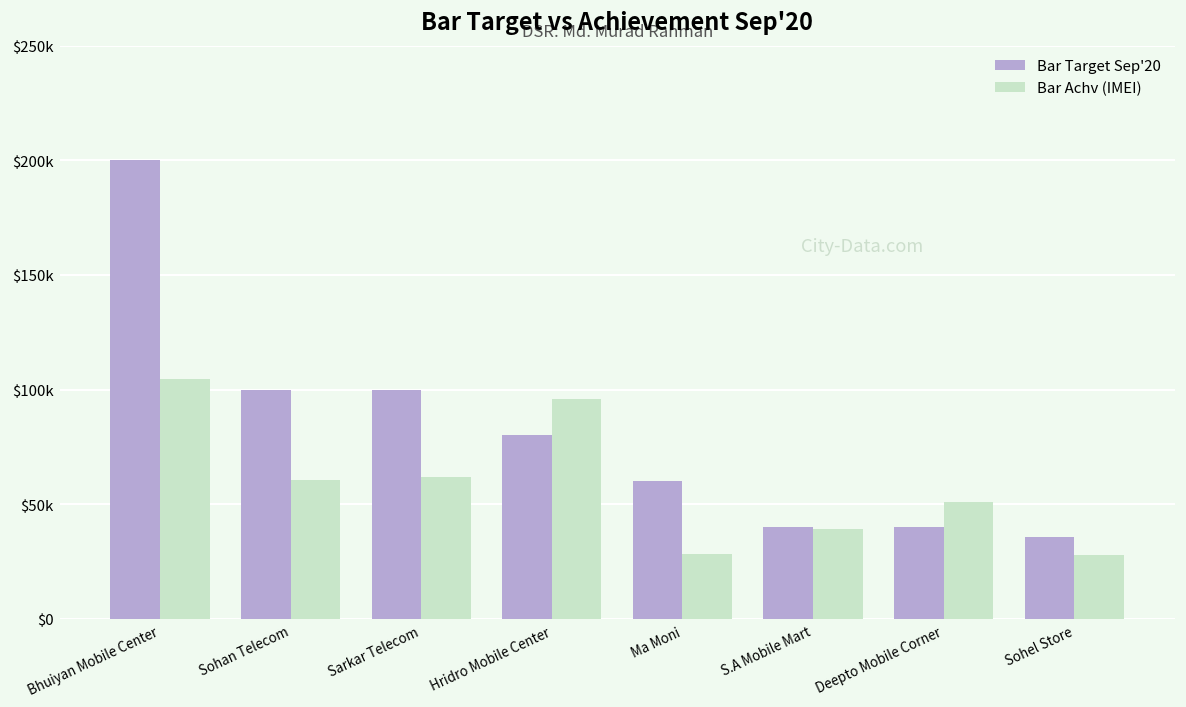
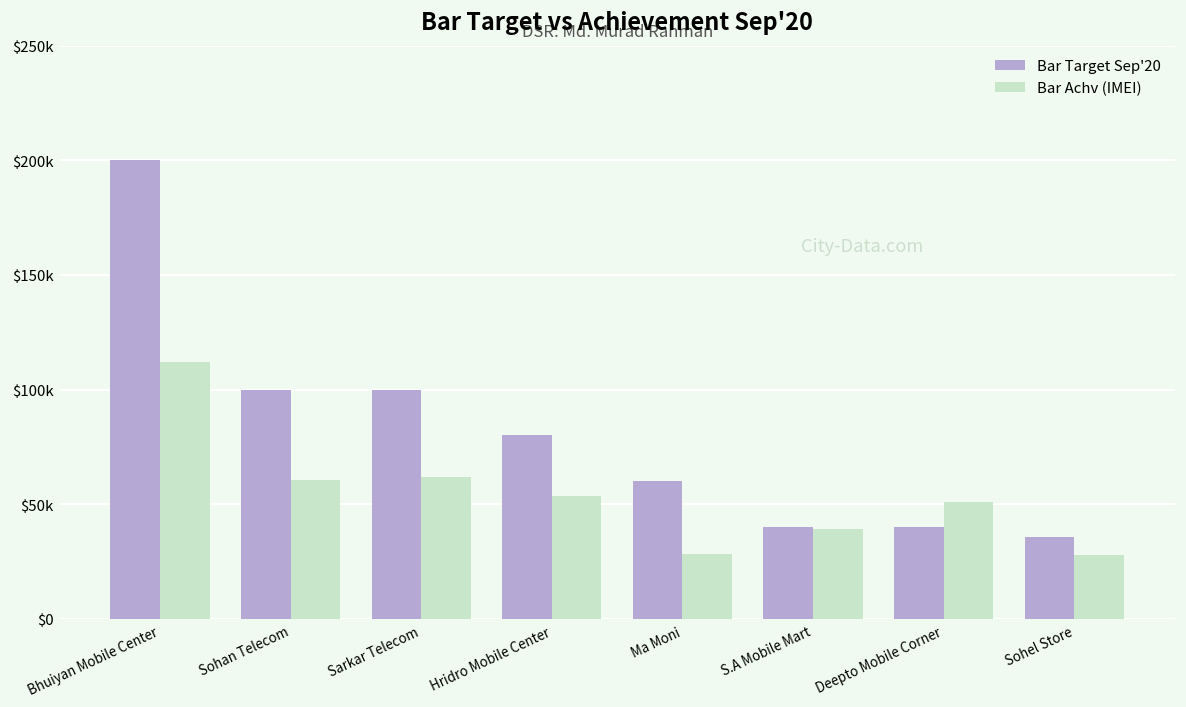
  {
    "Bar Target Sep'20": {
      "Bhuiyan Mobile Center": "$200000",
      "Sohan Telecom": "$100000",
      "Sarkar Telecom": "$100000",
      "Hridro Mobile Center": "$80000",
      "Ma Moni": "$60000",
      "S.A Mobile Mart": "$40000",
      "Deepto Mobile Corner": "$40000",
      "Sohel Store": "$35000"
    },
    "Bar Achv (IMEI)": {
-     "Bhuiyan Mobile Center": "$104000",
+     "Bhuiyan Mobile Center": "$112000",
      "Sohan Telecom": "$61000",
      "Sarkar Telecom": "$62000",
-     "Hridro Mobile Center": "$96000",
+     "Hridro Mobile Center": "$53000",
      "Ma Moni": "$28000",
      "S.A Mobile Mart": "$39000",
      "Deepto Mobile Corner": "$51000",
      "Sohel Store": "$28000"
    }
  }
